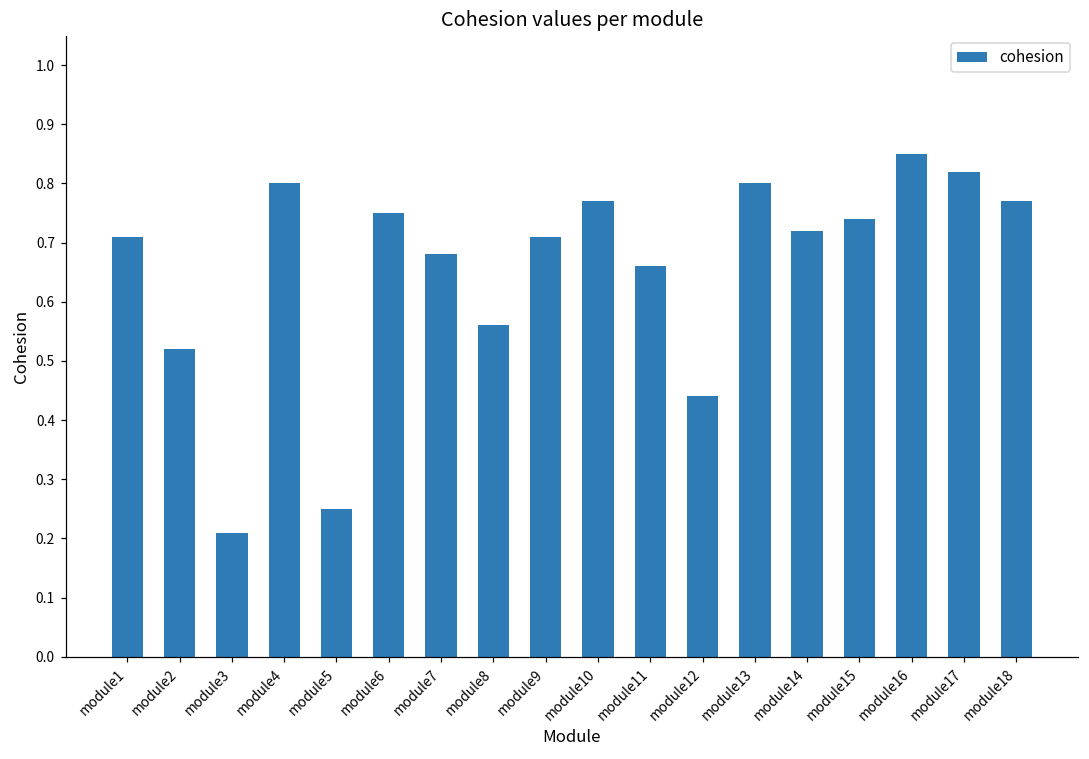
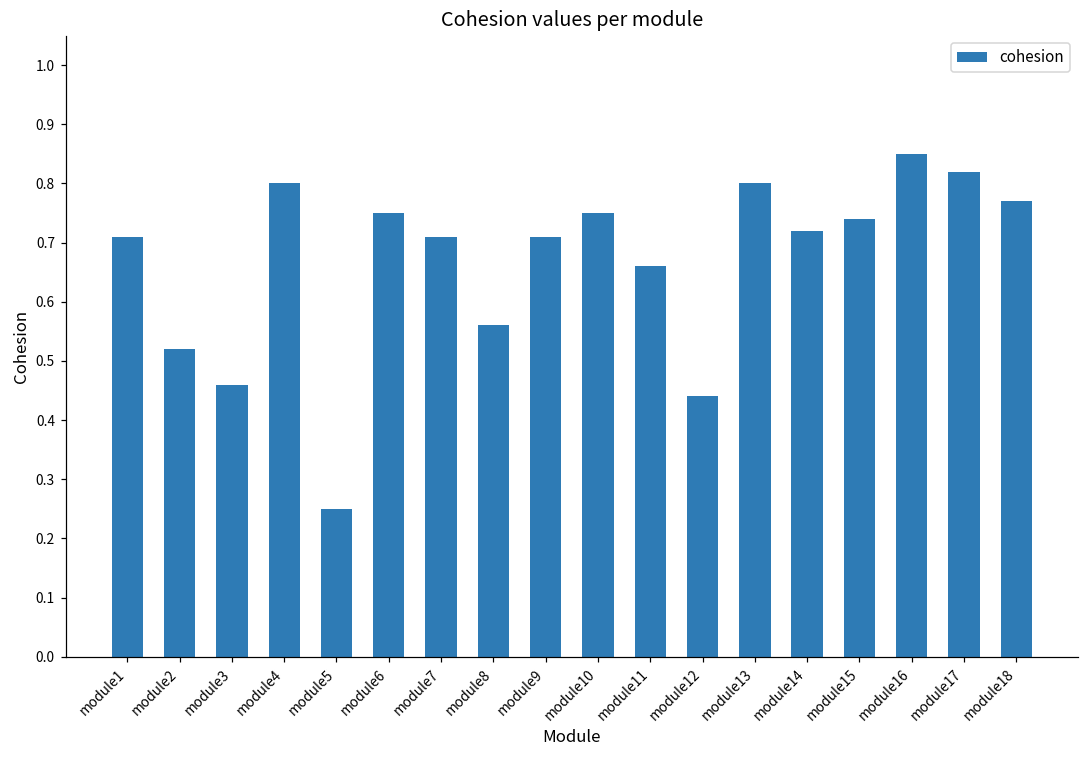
  {
    "module1": 0.71,
    "module2": 0.52,
-   "module3": 0.21,
+   "module3": 0.46,
    "module4": 0.80,
    "module5": 0.25,
    "module6": 0.75,
-   "module7": 0.68,
+   "module7": 0.71,
    "module8": 0.56,
    "module9": 0.71,
-   "module10": 0.77,
+   "module10": 0.75,
    "module11": 0.66,
    "module12": 0.44,
    "module13": 0.80,
    "module14": 0.72,
    "module15": 0.74,
    "module16": 0.85,
    "module17": 0.82,
    "module18": 0.77
  }
